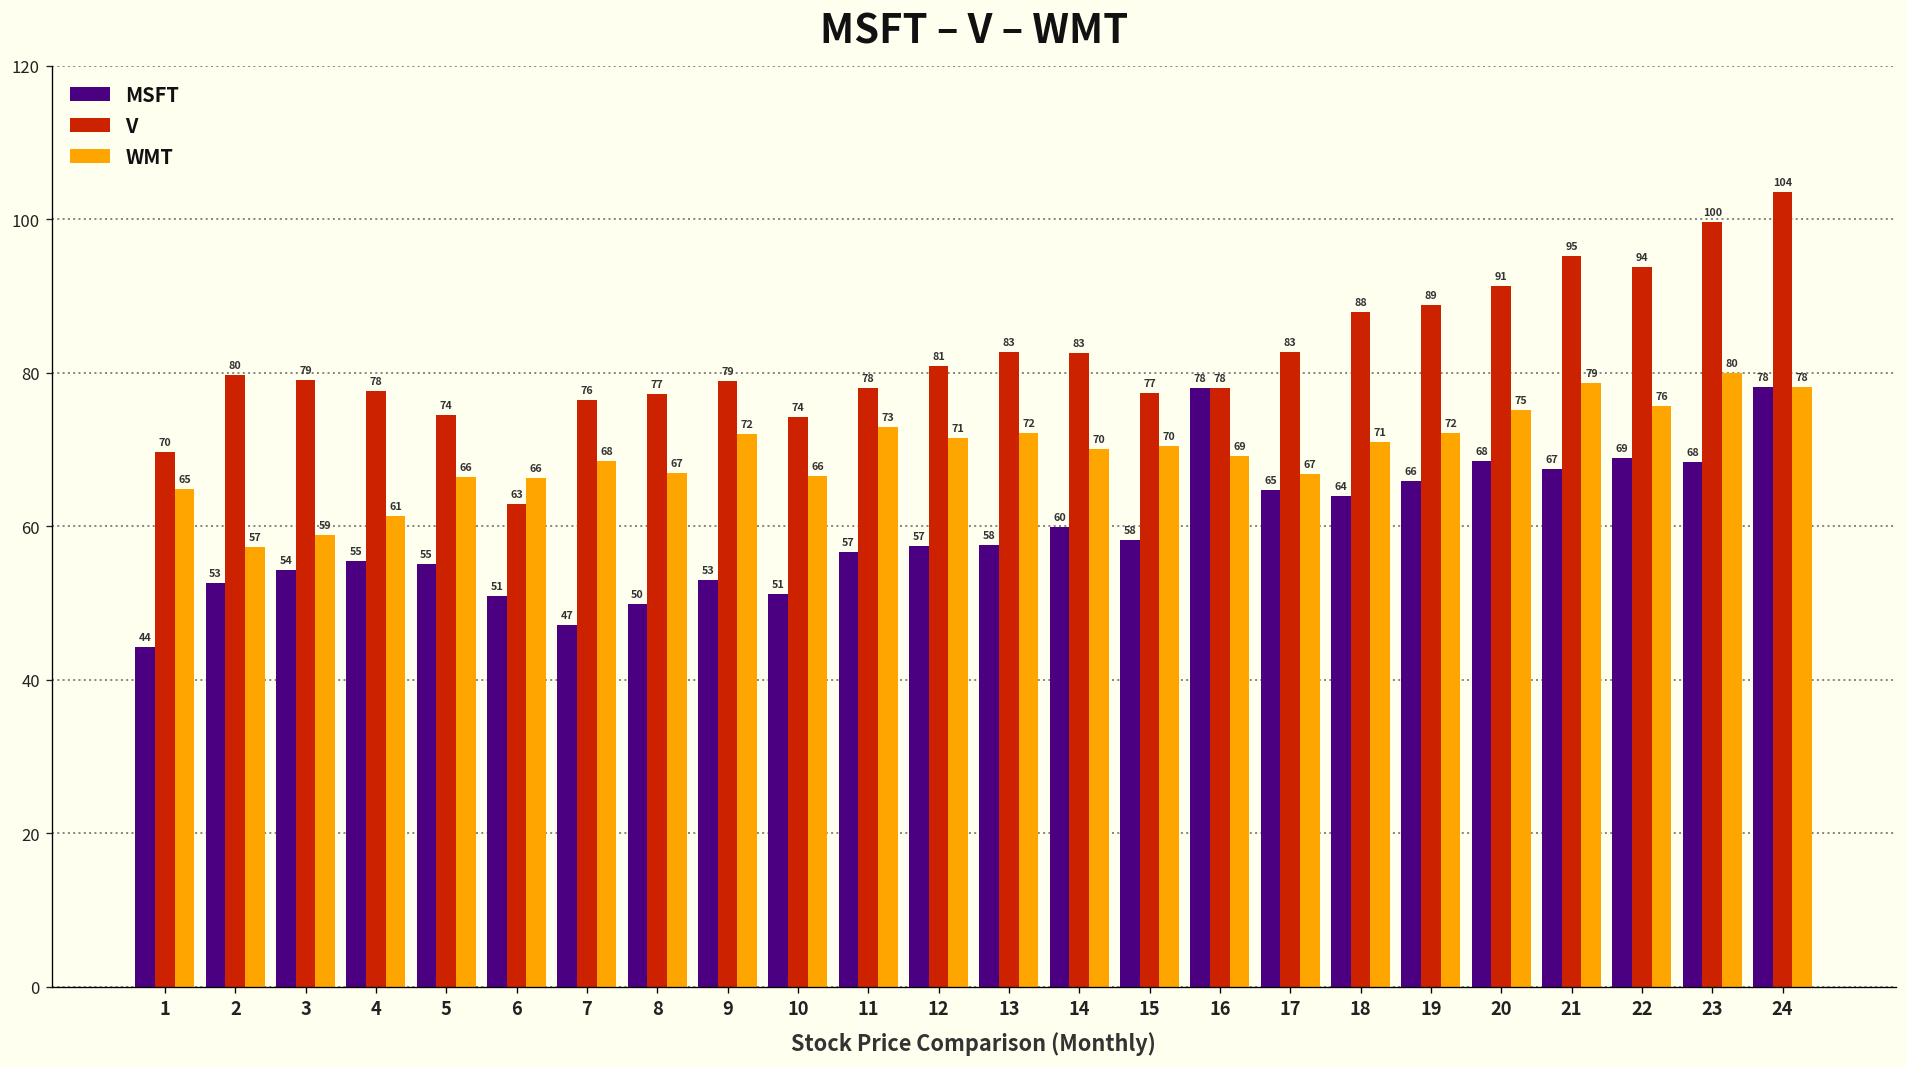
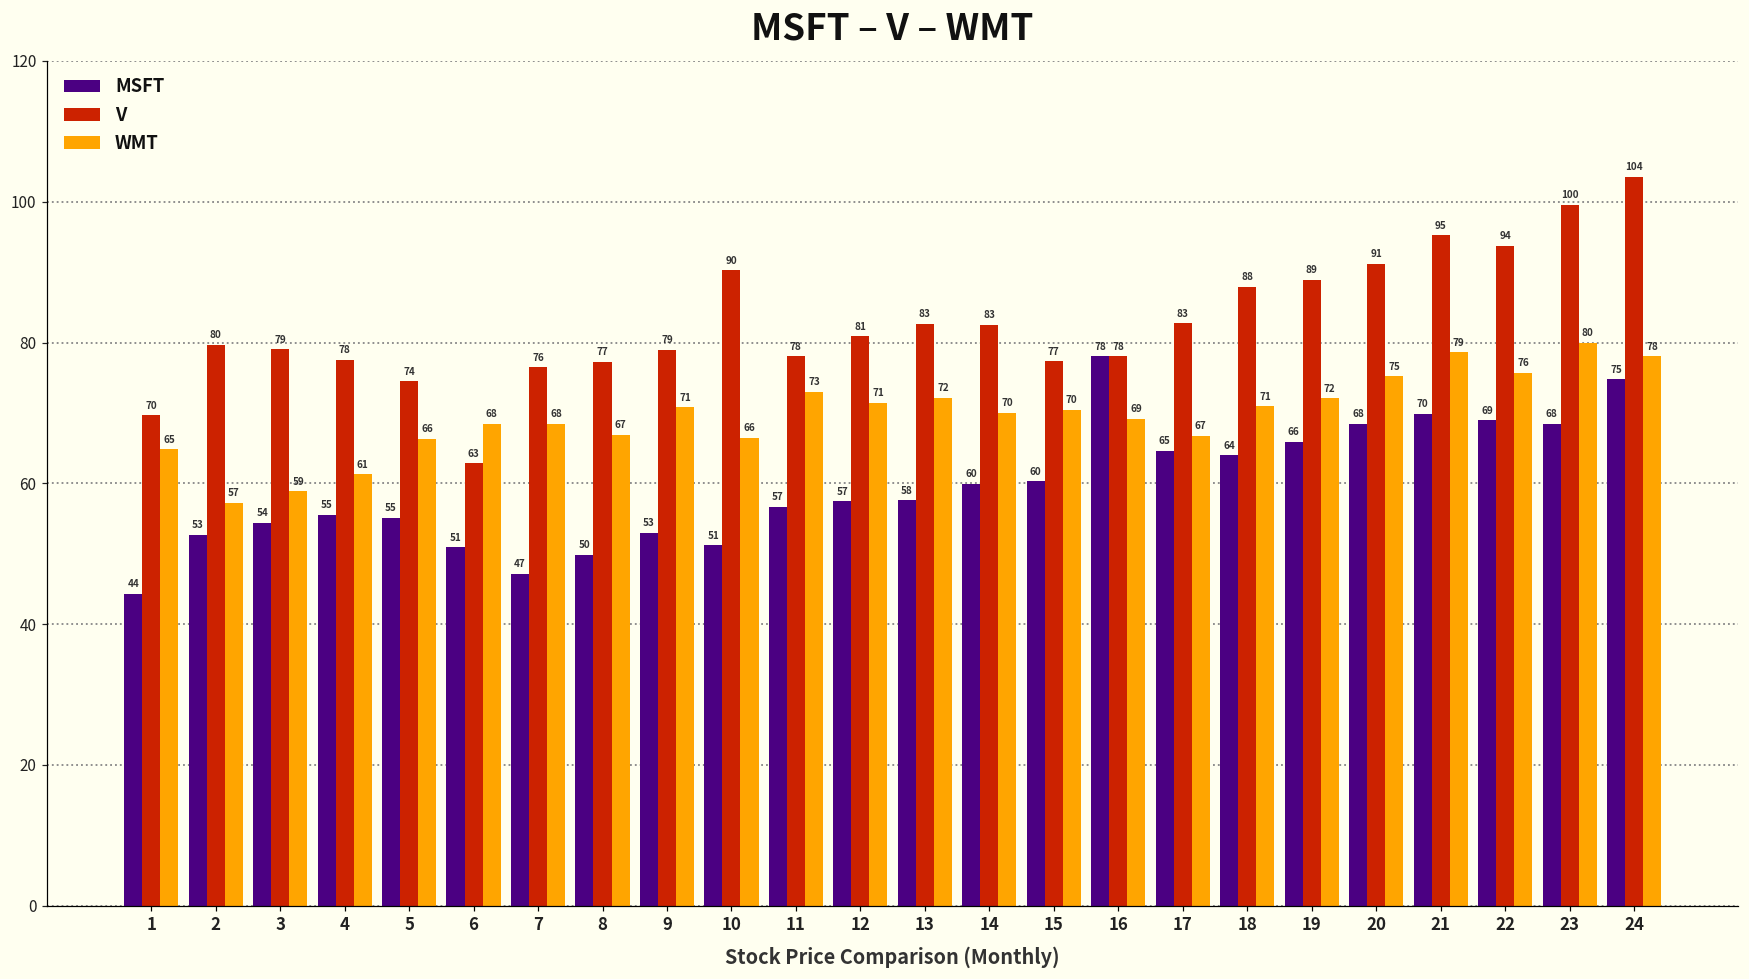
  {
    "MSFT": {
      "1": 44,
      "2": 53,
      "3": 54,
      "4": 55,
      "5": 55,
      "6": 51,
      "7": 47,
      "8": 50,
      "9": 53,
      "10": 51,
      "11": 57,
      "12": 57,
      "13": 58,
      "14": 60,
-     "15": 58,
+     "15": 60,
      "16": 78,
      "17": 65,
      "18": 64,
      "19": 66,
      "20": 68,
-     "21": 67,
+     "21": 70,
      "22": 69,
      "23": 68,
-     "24": 78
+     "24": 75
    },
    "V": {
      "1": 70,
      "2": 80,
      "3": 79,
      "4": 78,
      "5": 74,
      "6": 63,
      "7": 76,
      "8": 77,
      "9": 79,
-     "10": 74,
+     "10": 90,
      "11": 78,
      "12": 81,
      "13": 83,
      "14": 83,
      "15": 77,
      "16": 78,
      "17": 83,
      "18": 88,
      "19": 89,
      "20": 91,
      "21": 95,
      "22": 94,
      "23": 100,
      "24": 104
    },
    "WMT": {
      "1": 65,
      "2": 57,
      "3": 59,
      "4": 61,
      "5": 66,
-     "6": 66,
+     "6": 68,
      "7": 68,
      "8": 67,
-     "9": 72,
+     "9": 71,
      "10": 66,
      "11": 73,
      "12": 71,
      "13": 72,
      "14": 70,
      "15": 70,
      "16": 69,
      "17": 67,
      "18": 71,
      "19": 72,
      "20": 75,
      "21": 79,
      "22": 76,
      "23": 80,
      "24": 78
    }
  }
